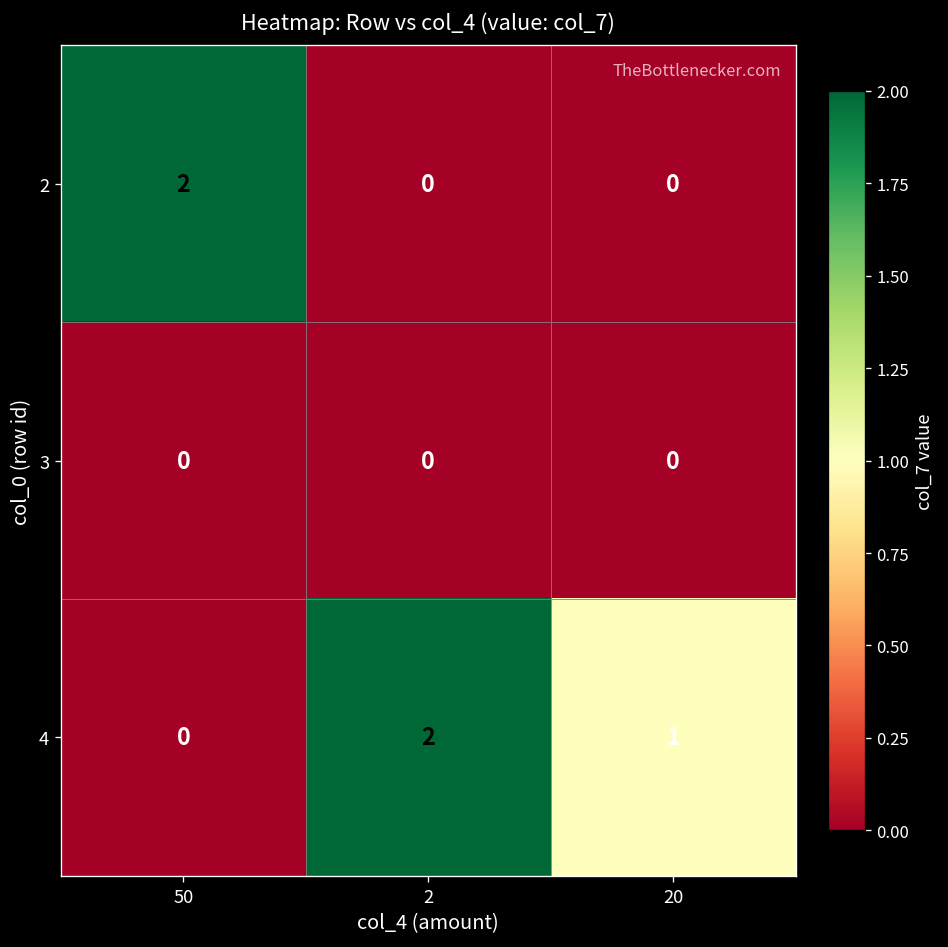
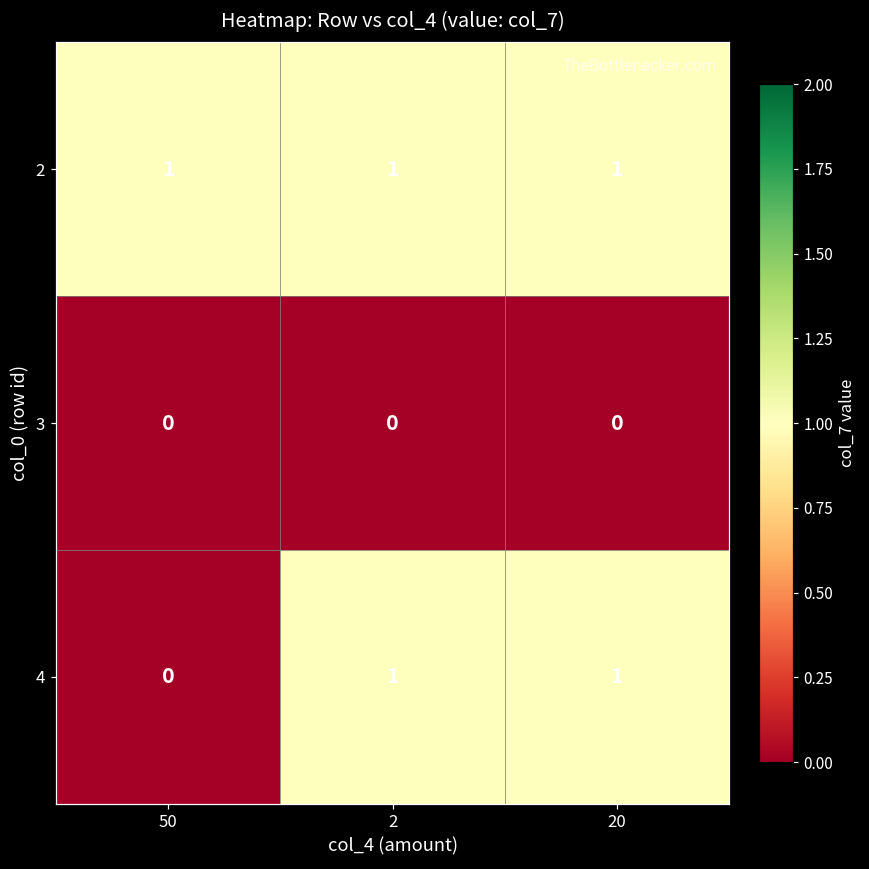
  {
    "2": {
-     "50": 2,
-     "2": 0,
-     "20": 0
+     "50": 1,
+     "2": 1,
+     "20": 1
    },
    "3": {
      "50": 0,
      "2": 0,
      "20": 0
    },
    "4": {
      "50": 0,
-     "2": 2,
+     "2": 1,
      "20": 1
    }
  }
